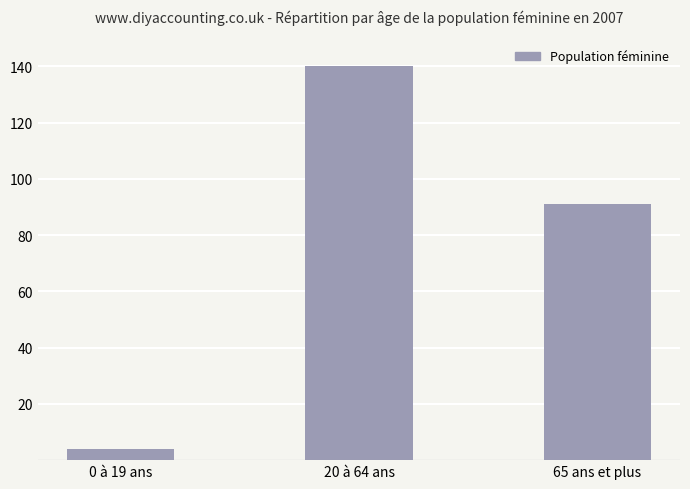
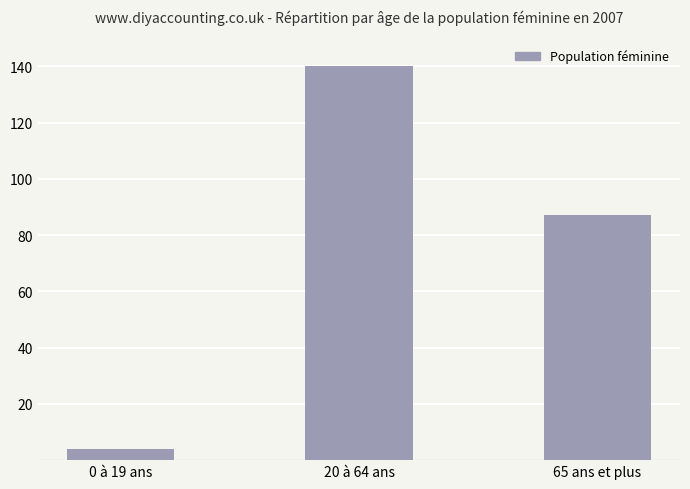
  {
    "0 à 19 ans": 4,
    "20 à 64 ans": 140,
-   "65 ans et plus": 91
+   "65 ans et plus": 87
  }
